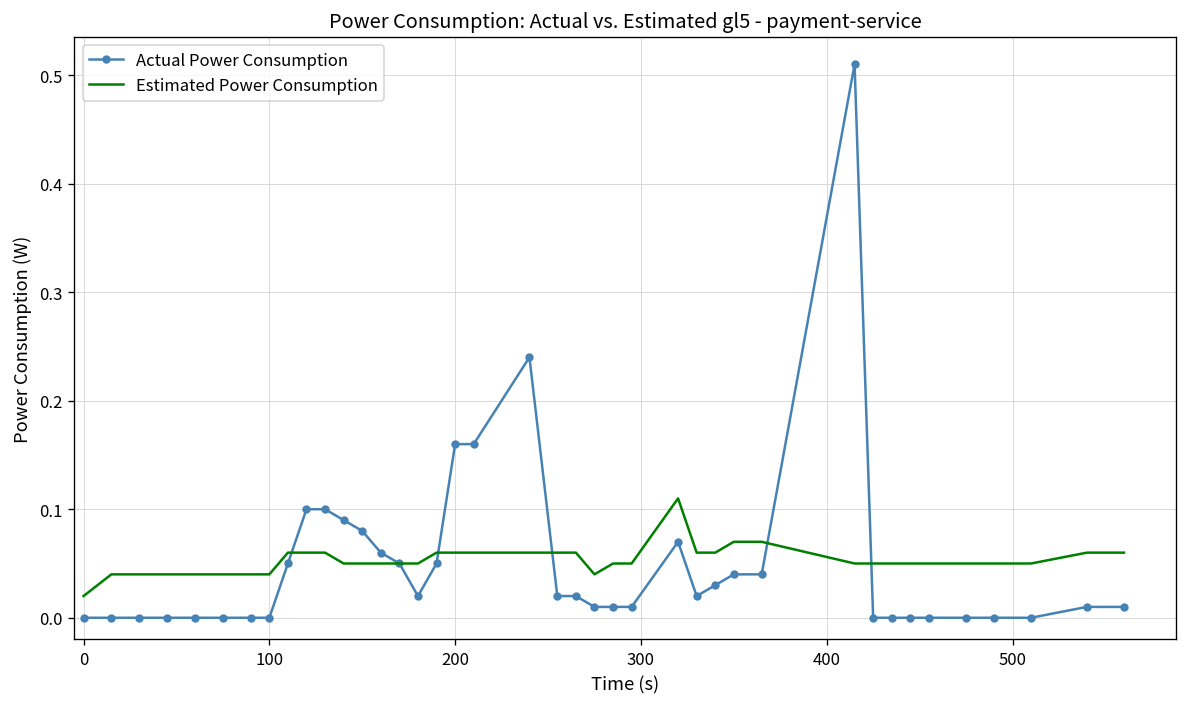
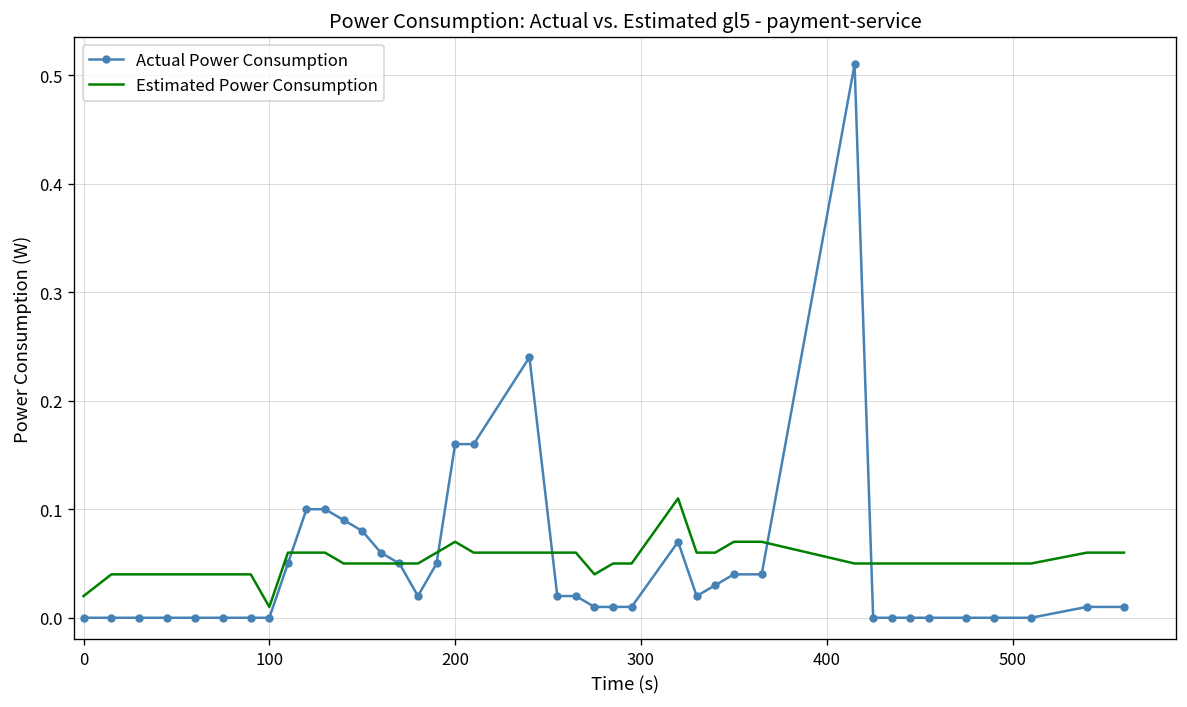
  {
    "Actual Power Consumption": {
      "0": 0.00,
      "100": 0.00,
      "200": 0.16
    },
    "Estimated Power Consumption": {
      "0": 0.02,
-     "100": 0.04,
-     "200": 0.06
+     "100": 0.01,
+     "200": 0.07
    }
  }
